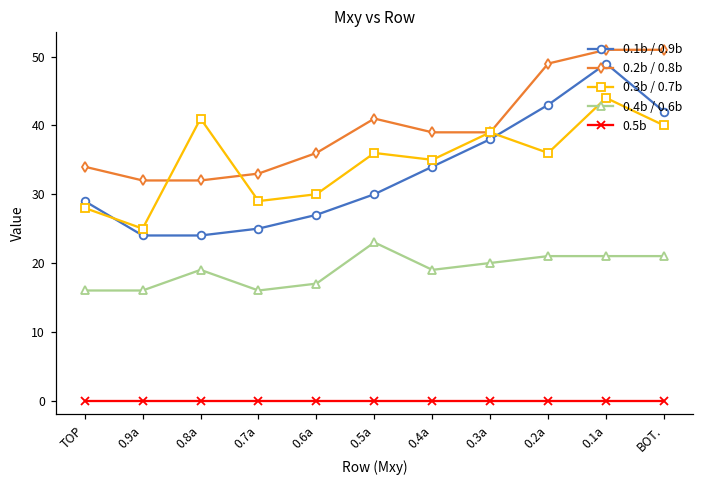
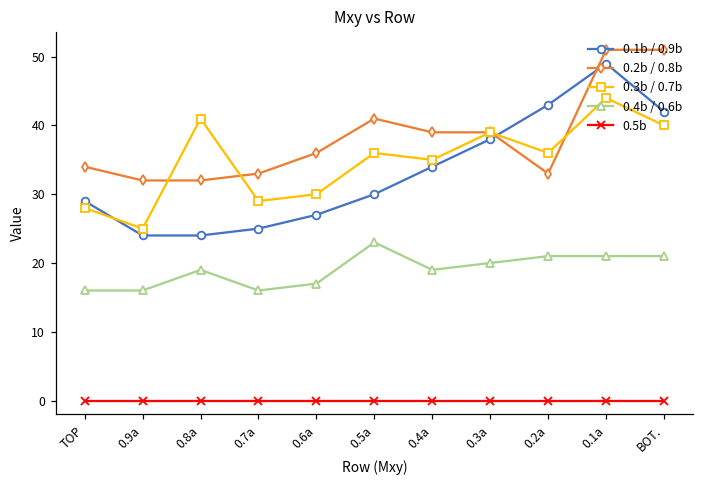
  {
    "0.1b / 0.9b": {
      "TOP": 29,
      "0.9a": 24,
      "0.8a": 24,
      "0.7a": 25,
      "0.6a": 27,
      "0.5a": 30,
      "0.4a": 34,
      "0.3a": 38,
      "0.2a": 43,
      "0.1a": 49,
      "BOT.": 42
    },
    "0.2b / 0.8b": {
      "TOP": 34,
      "0.9a": 32,
      "0.8a": 32,
      "0.7a": 33,
      "0.6a": 36,
      "0.5a": 41,
      "0.4a": 39,
-     "0.2a": 49,
+     "0.2a": 33,
      "0.1a": 51,
      "BOT.": 51
    },
    "0.3b / 0.7b": {
      "TOP": 28,
      "0.9a": 25,
      "0.8a": 41,
      "0.7a": 29,
      "0.6a": 30,
      "0.5a": 36,
      "0.4a": 35,
      "0.2a": 36,
      "0.1a": 44,
      "BOT.": 40
    },
    "0.4b / 0.6b": {
      "TOP": 16,
      "0.9a": 16,
      "0.8a": 19,
      "0.7a": 16,
      "0.6a": 17,
      "0.5a": 23,
      "0.4a": 19,
      "0.3a": 20,
      "0.2a": 21,
      "0.1a": 21,
      "BOT.": 21
    },
    "0.5b": {
      "TOP": 0,
      "0.9a": 0,
      "0.8a": 0,
      "0.7a": 0,
      "0.6a": 0,
      "0.5a": 0,
      "0.4a": 0,
      "0.3a": 0,
      "0.2a": 0,
      "0.1a": 0,
      "BOT.": 0
    }
  }
